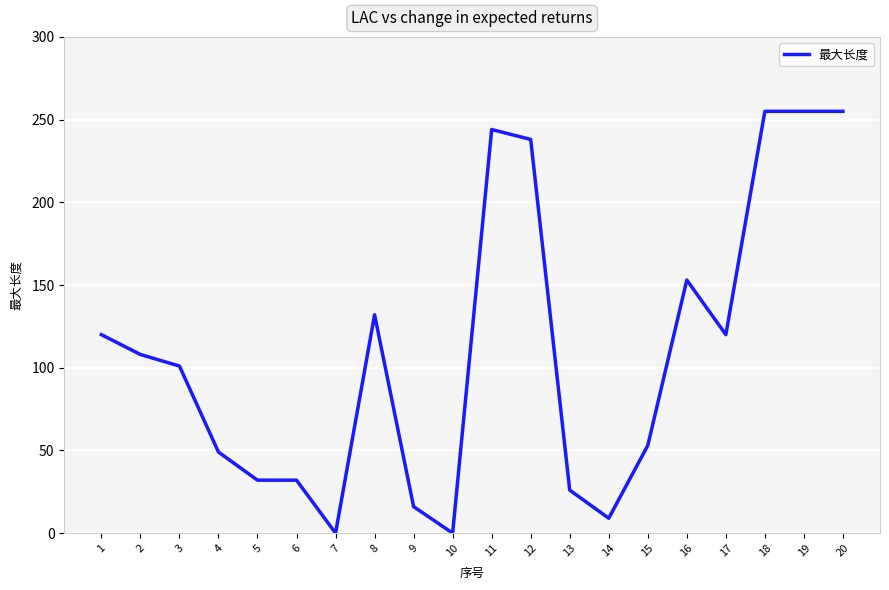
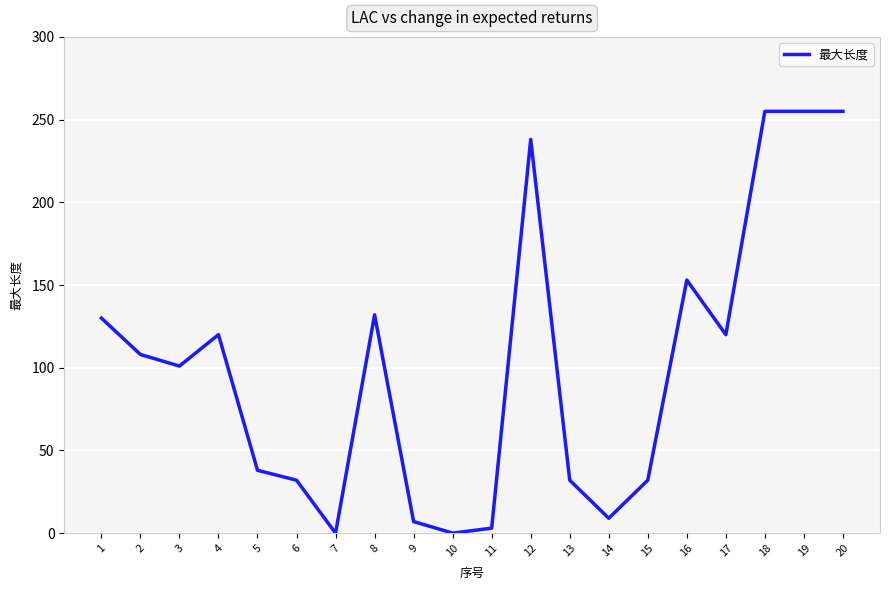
  {
-   "1": 120,
+   "1": 130,
    "2": 108,
    "3": 101,
-   "4": 49,
-   "5": 32,
+   "4": 120,
+   "5": 38,
    "6": 32,
    "7": 0,
    "8": 132,
-   "9": 16,
+   "9": 7,
    "10": 0,
-   "11": 244,
+   "11": 3,
    "12": 238,
-   "13": 26,
+   "13": 32,
    "14": 9,
-   "15": 53,
+   "15": 32,
    "16": 153,
    "17": 120,
    "18": 255,
    "19": 255,
    "20": 255
  }
